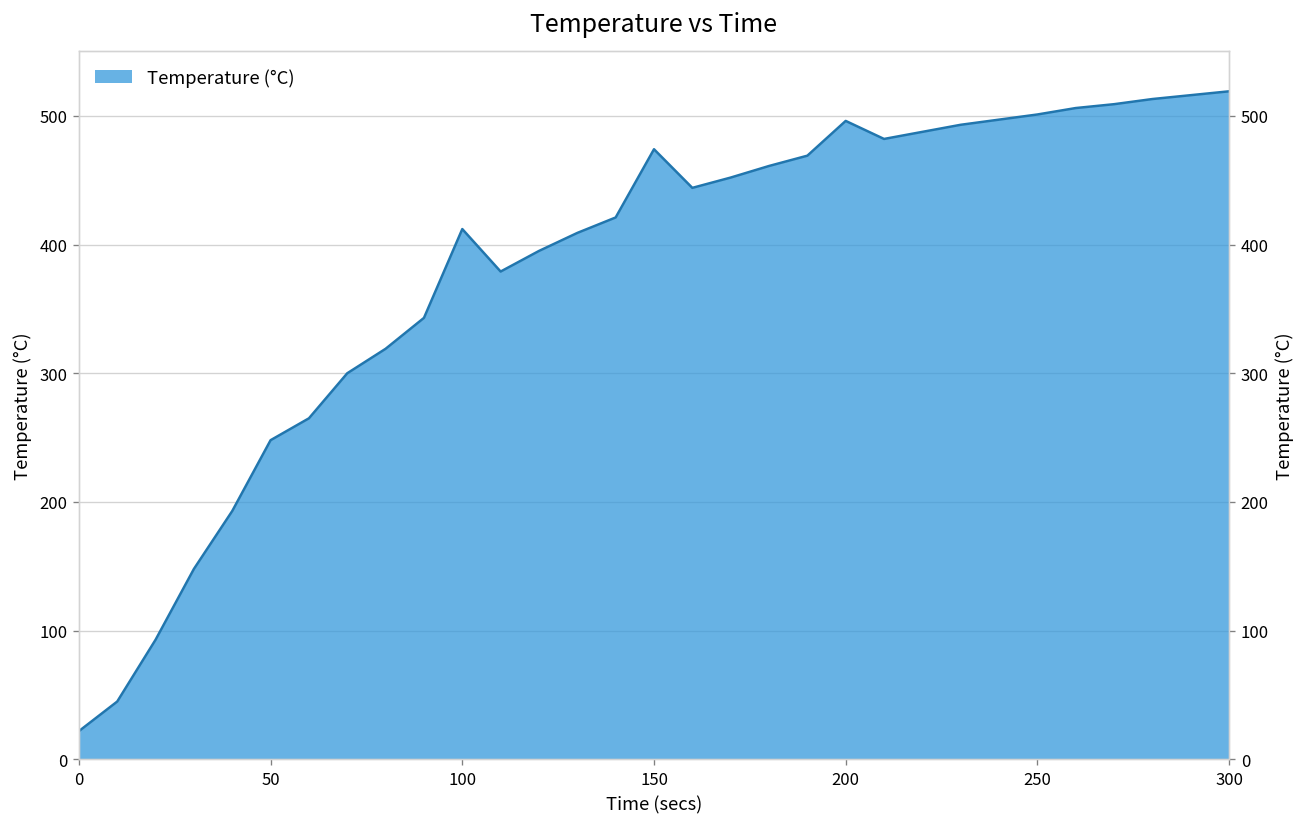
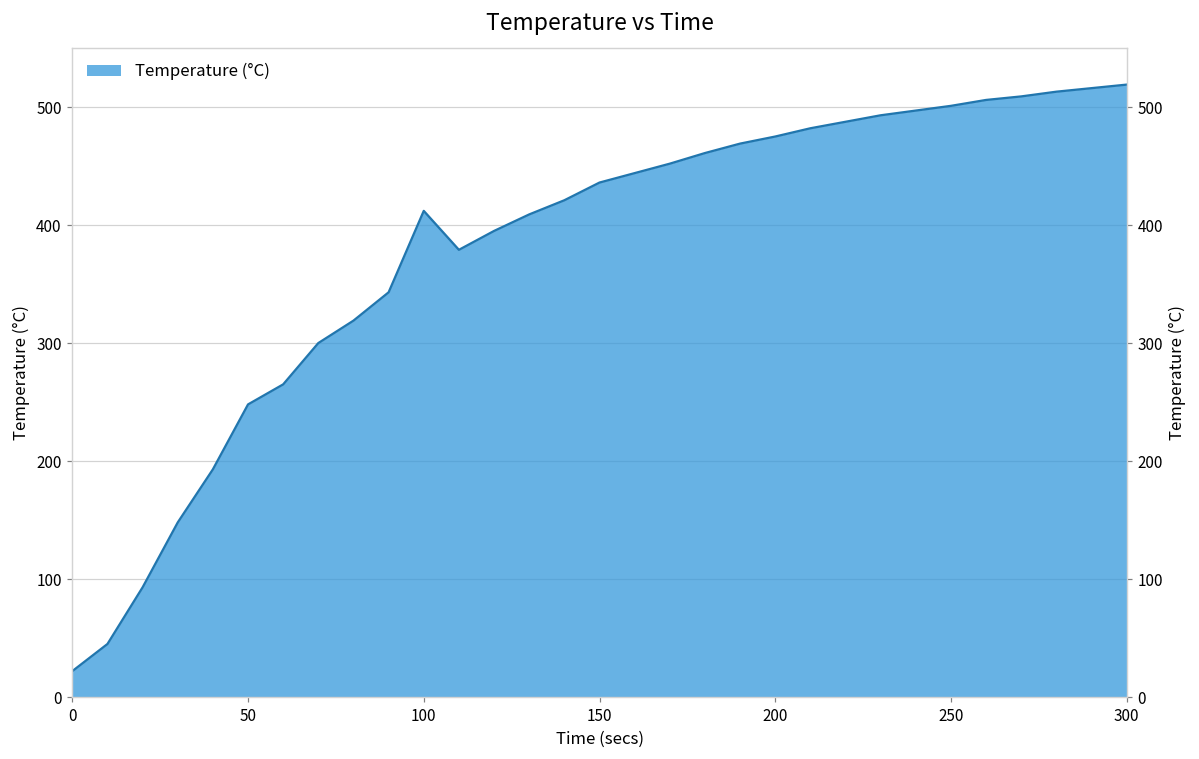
  {
    "0": 22,
    "50": 248,
    "100": 412,
-   "150": 474,
-   "200": 496,
+   "150": 436,
+   "200": 475,
    "250": 501,
    "300": 519
  }
